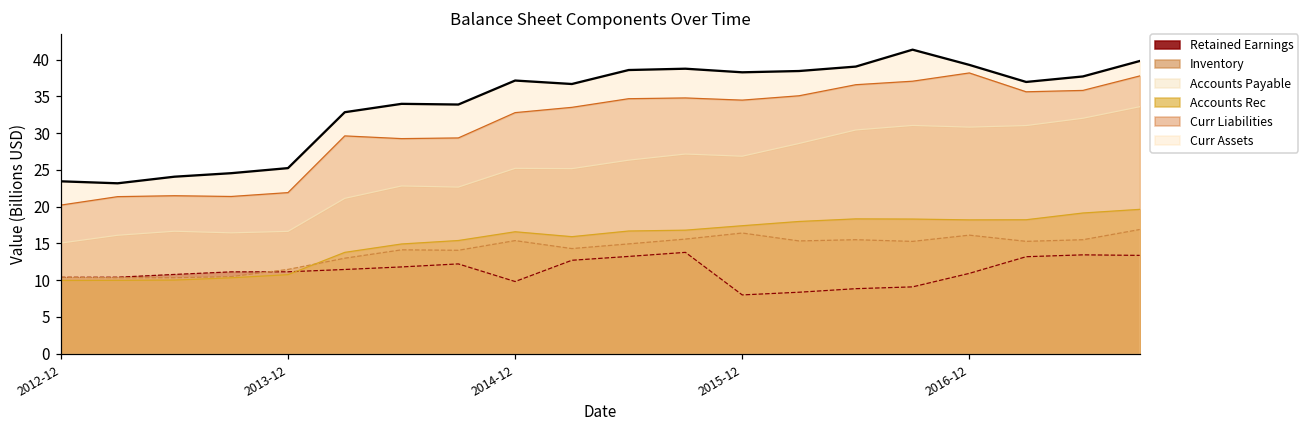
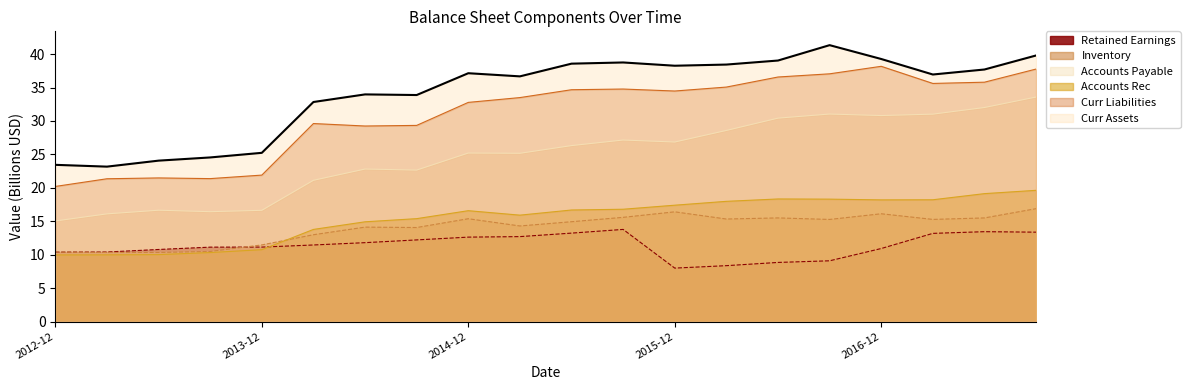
  {
    "Retained Earnings": {
-     "2014-12": 10,
+     "2014-12": 13,
      "2015-12": 8,
      "2016-12": 11
    }
  }
